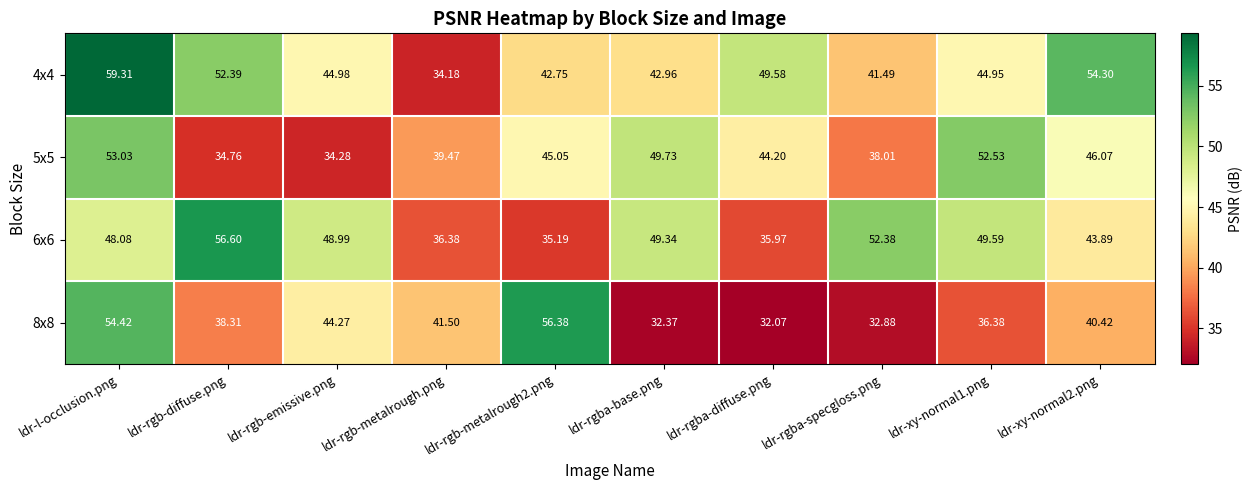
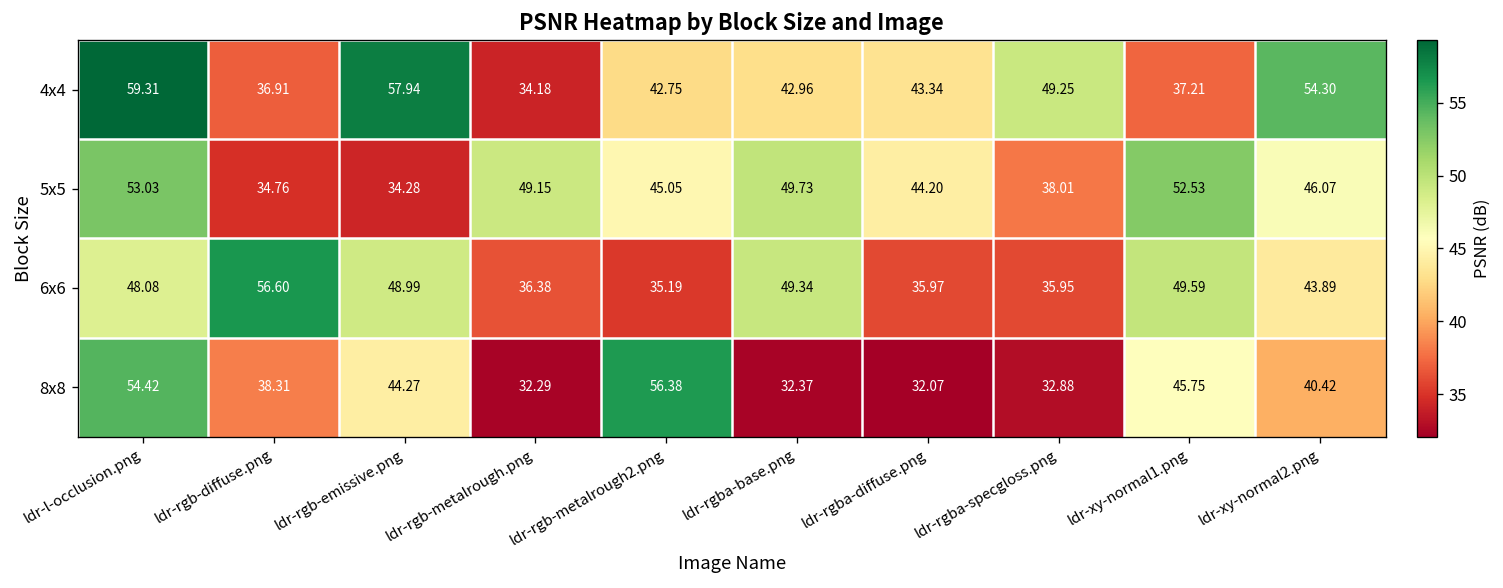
  {
    "4x4": {
      "ldr-l-occlusion.png": 59.31,
-     "ldr-rgb-diffuse.png": 52.39,
-     "ldr-rgb-emissive.png": 44.98,
+     "ldr-rgb-diffuse.png": 36.91,
+     "ldr-rgb-emissive.png": 57.94,
      "ldr-rgb-metalrough.png": 34.18,
      "ldr-rgb-metalrough2.png": 42.75,
      "ldr-rgba-base.png": 42.96,
-     "ldr-rgba-diffuse.png": 49.58,
-     "ldr-rgba-specgloss.png": 41.49,
-     "ldr-xy-normal1.png": 44.95,
+     "ldr-rgba-diffuse.png": 43.34,
+     "ldr-rgba-specgloss.png": 49.25,
+     "ldr-xy-normal1.png": 37.21,
      "ldr-xy-normal2.png": 54.30
    },
    "5x5": {
      "ldr-l-occlusion.png": 53.03,
      "ldr-rgb-diffuse.png": 34.76,
      "ldr-rgb-emissive.png": 34.28,
-     "ldr-rgb-metalrough.png": 39.47,
+     "ldr-rgb-metalrough.png": 49.15,
      "ldr-rgb-metalrough2.png": 45.05,
      "ldr-rgba-base.png": 49.73,
      "ldr-rgba-diffuse.png": 44.20,
      "ldr-rgba-specgloss.png": 38.01,
      "ldr-xy-normal1.png": 52.53,
      "ldr-xy-normal2.png": 46.07
    },
    "6x6": {
      "ldr-l-occlusion.png": 48.08,
      "ldr-rgb-diffuse.png": 56.60,
      "ldr-rgb-emissive.png": 48.99,
      "ldr-rgb-metalrough.png": 36.38,
      "ldr-rgb-metalrough2.png": 35.19,
      "ldr-rgba-base.png": 49.34,
      "ldr-rgba-diffuse.png": 35.97,
-     "ldr-rgba-specgloss.png": 52.38,
+     "ldr-rgba-specgloss.png": 35.95,
      "ldr-xy-normal1.png": 49.59,
      "ldr-xy-normal2.png": 43.89
    },
    "8x8": {
      "ldr-l-occlusion.png": 54.42,
      "ldr-rgb-diffuse.png": 38.31,
      "ldr-rgb-emissive.png": 44.27,
-     "ldr-rgb-metalrough.png": 41.50,
+     "ldr-rgb-metalrough.png": 32.29,
      "ldr-rgb-metalrough2.png": 56.38,
      "ldr-rgba-base.png": 32.37,
      "ldr-rgba-diffuse.png": 32.07,
      "ldr-rgba-specgloss.png": 32.88,
-     "ldr-xy-normal1.png": 36.38,
+     "ldr-xy-normal1.png": 45.75,
      "ldr-xy-normal2.png": 40.42
    }
  }
